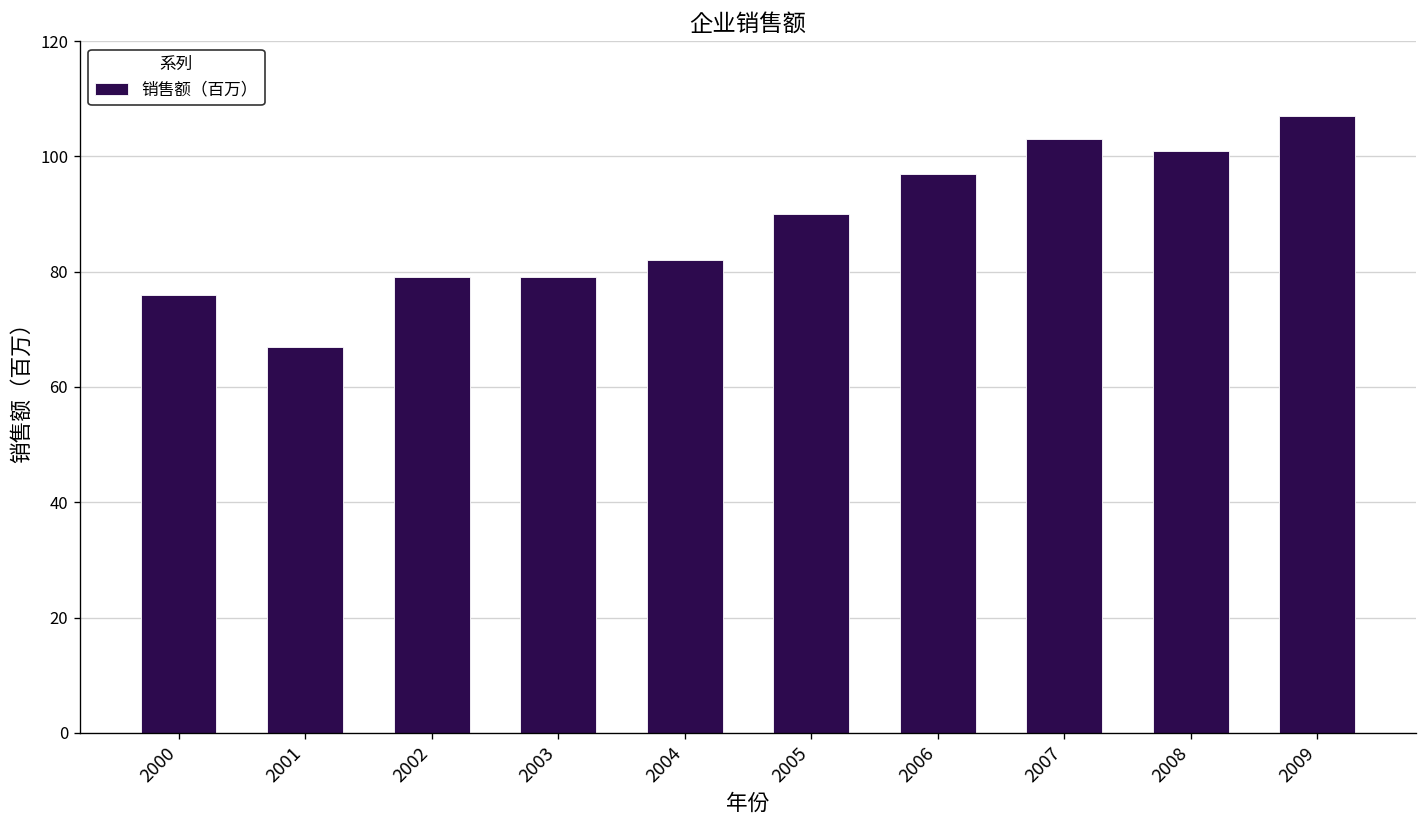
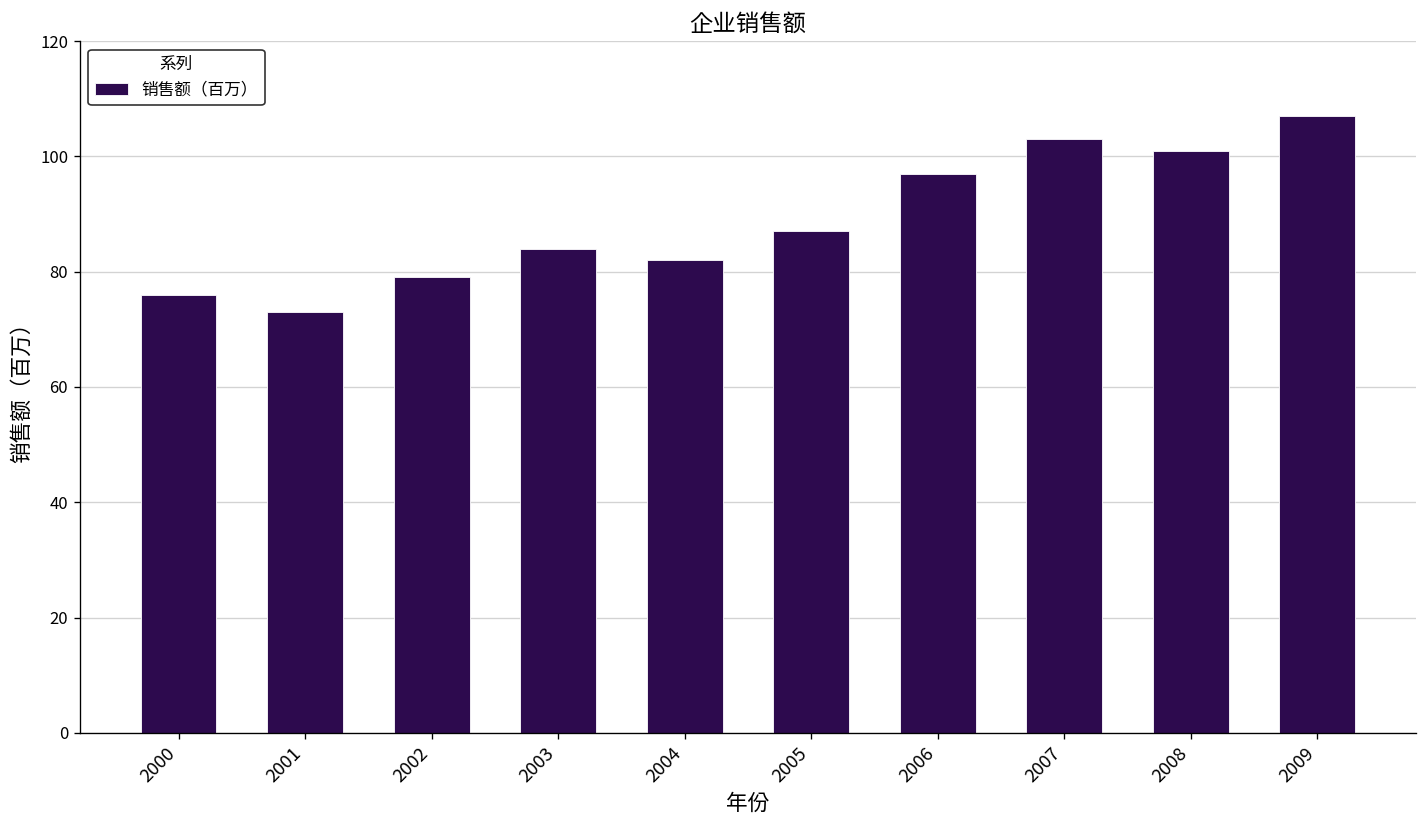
  {
    "2000": 76,
-   "2001": 67,
+   "2001": 73,
    "2002": 79,
-   "2003": 79,
+   "2003": 84,
    "2004": 82,
-   "2005": 90,
+   "2005": 87,
    "2006": 97,
    "2007": 103,
    "2008": 101,
    "2009": 107
  }
